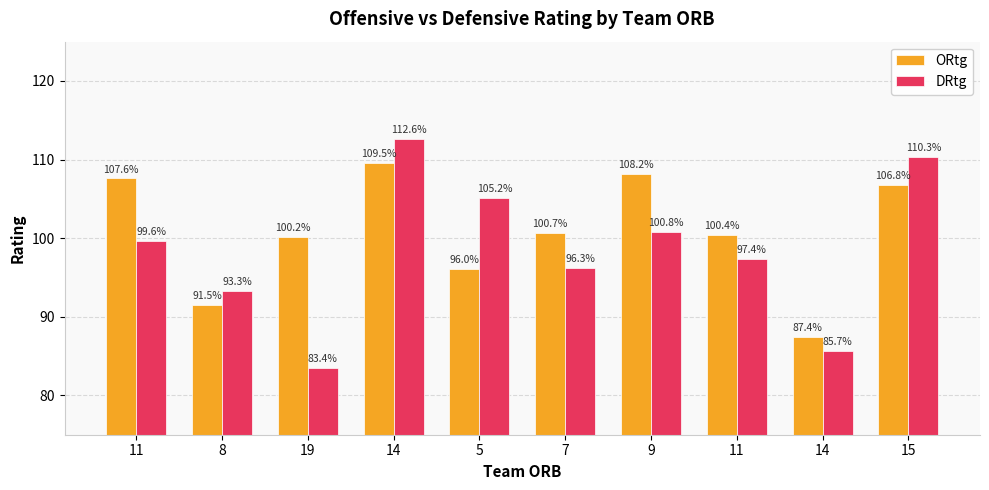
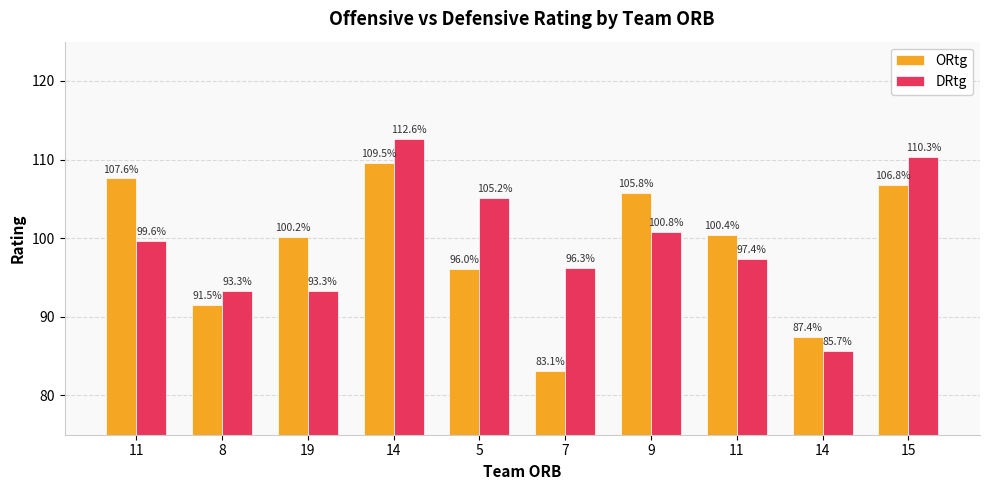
  {
    "ORtg": {
      "8": "91.5%",
      "19": "100.2%",
      "5": "96.0%",
-     "7": "100.7%",
-     "9": "108.2%",
+     "7": "83.1%",
+     "9": "105.8%",
      "15": "106.8%"
    },
    "DRtg": {
      "8": "93.3%",
-     "19": "83.4%",
+     "19": "93.3%",
      "5": "105.2%",
      "7": "96.3%",
      "9": "100.8%",
      "15": "110.3%"
    }
  }
